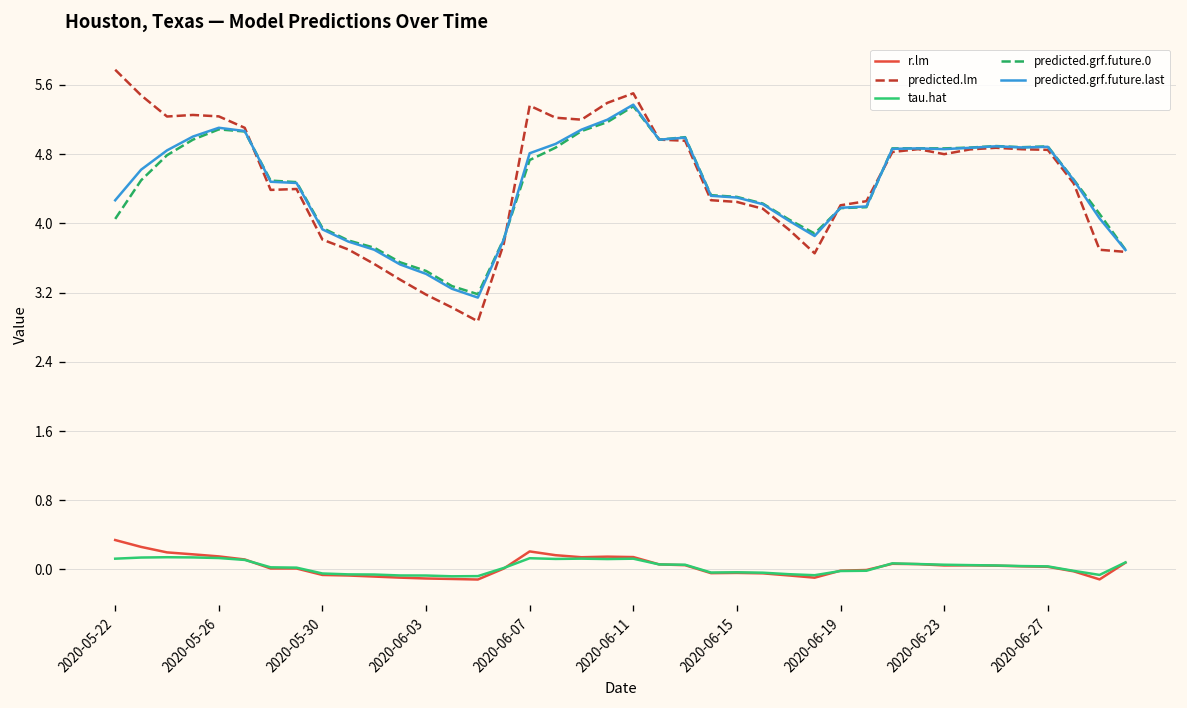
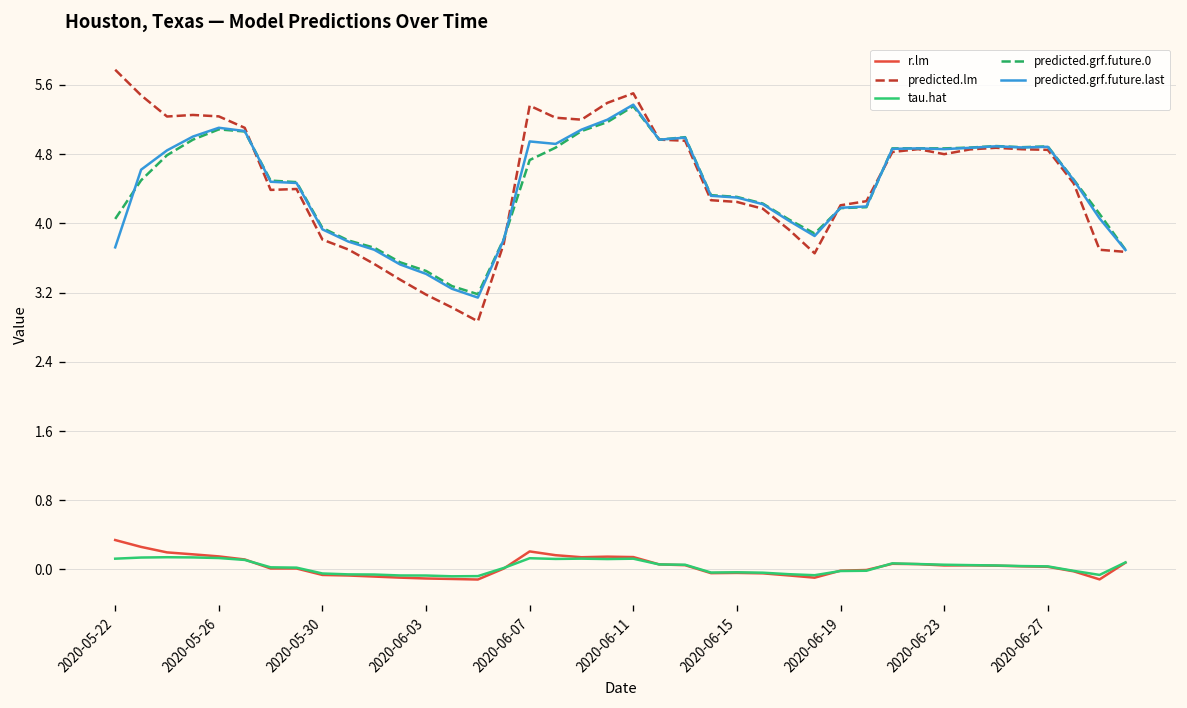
  {
    "predicted.grf.future.last": {
-     "2020-05-22": 4.3,
-     "2020-06-07": 4.8
+     "2020-05-22": 3.7,
+     "2020-06-07": 4.9
    }
  }
